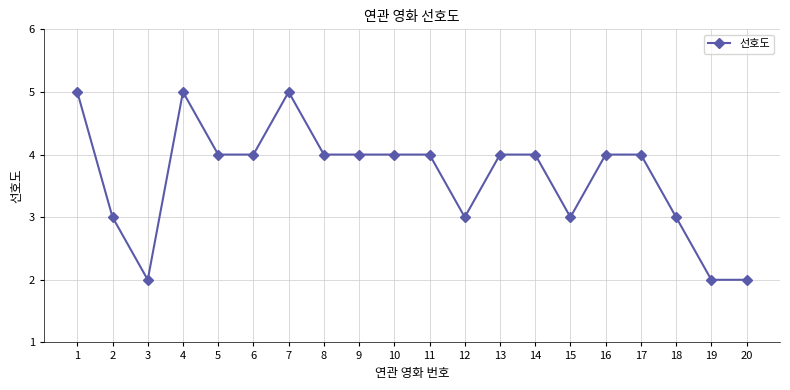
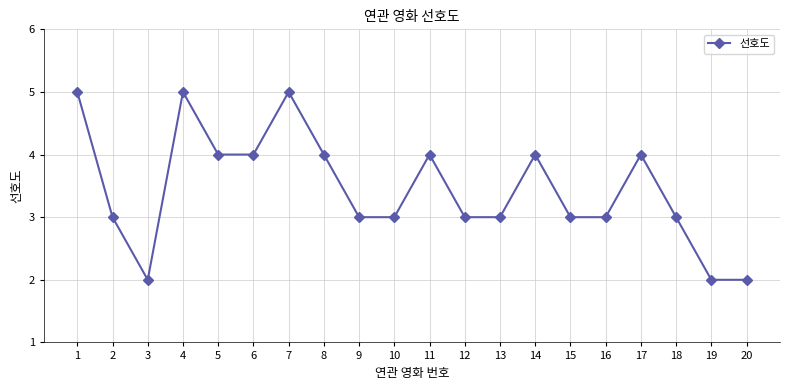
  {
    "1": 5,
    "2": 3,
    "3": 2,
    "4": 5,
    "5": 4,
    "6": 4,
    "7": 5,
    "8": 4,
-   "9": 4,
-   "10": 4,
+   "9": 3,
+   "10": 3,
    "11": 4,
    "12": 3,
-   "13": 4,
+   "13": 3,
    "14": 4,
    "15": 3,
-   "16": 4,
+   "16": 3,
    "17": 4,
    "18": 3,
    "19": 2,
    "20": 2
  }
